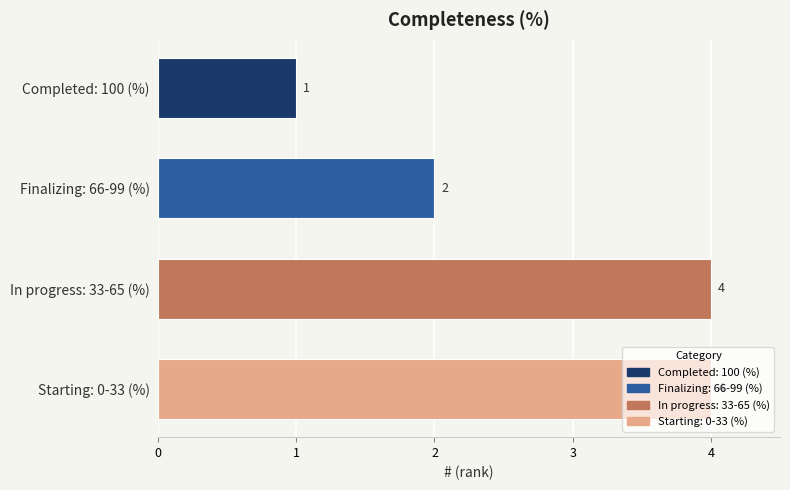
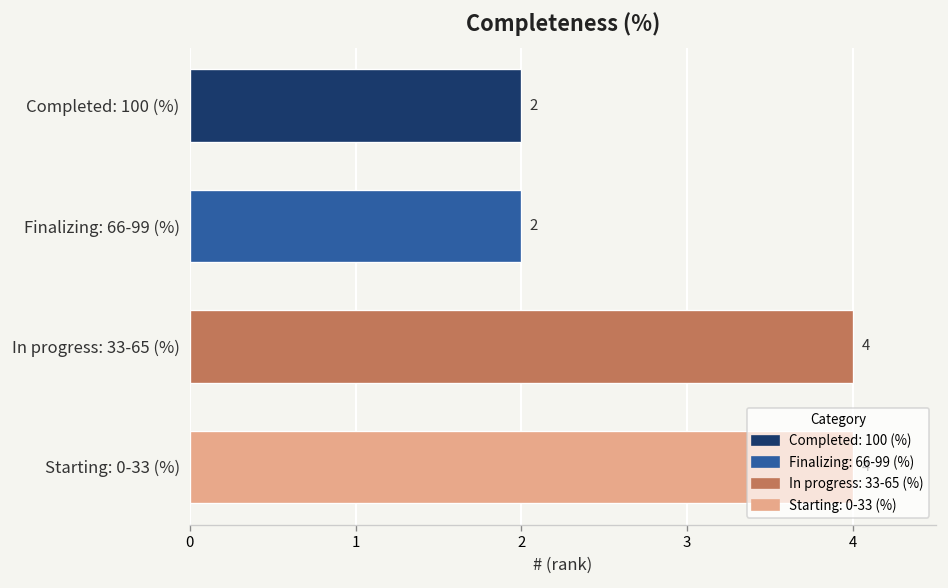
  {
-   "Completed: 100 (%)": 1,
+   "Completed: 100 (%)": 2,
    "Finalizing: 66-99 (%)": 2,
    "In progress: 33-65 (%)": 4
  }
